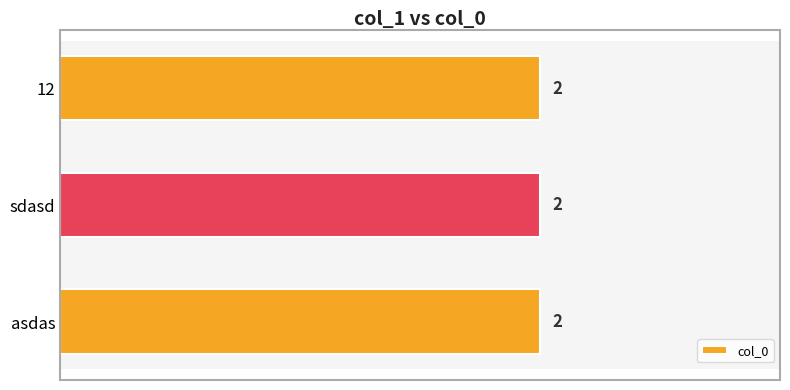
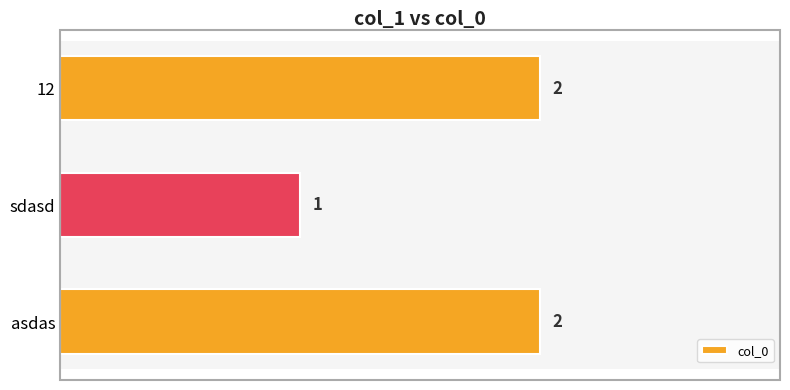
  {
    "12": 2,
-   "sdasd": 2,
+   "sdasd": 1,
    "asdas": 2
  }
